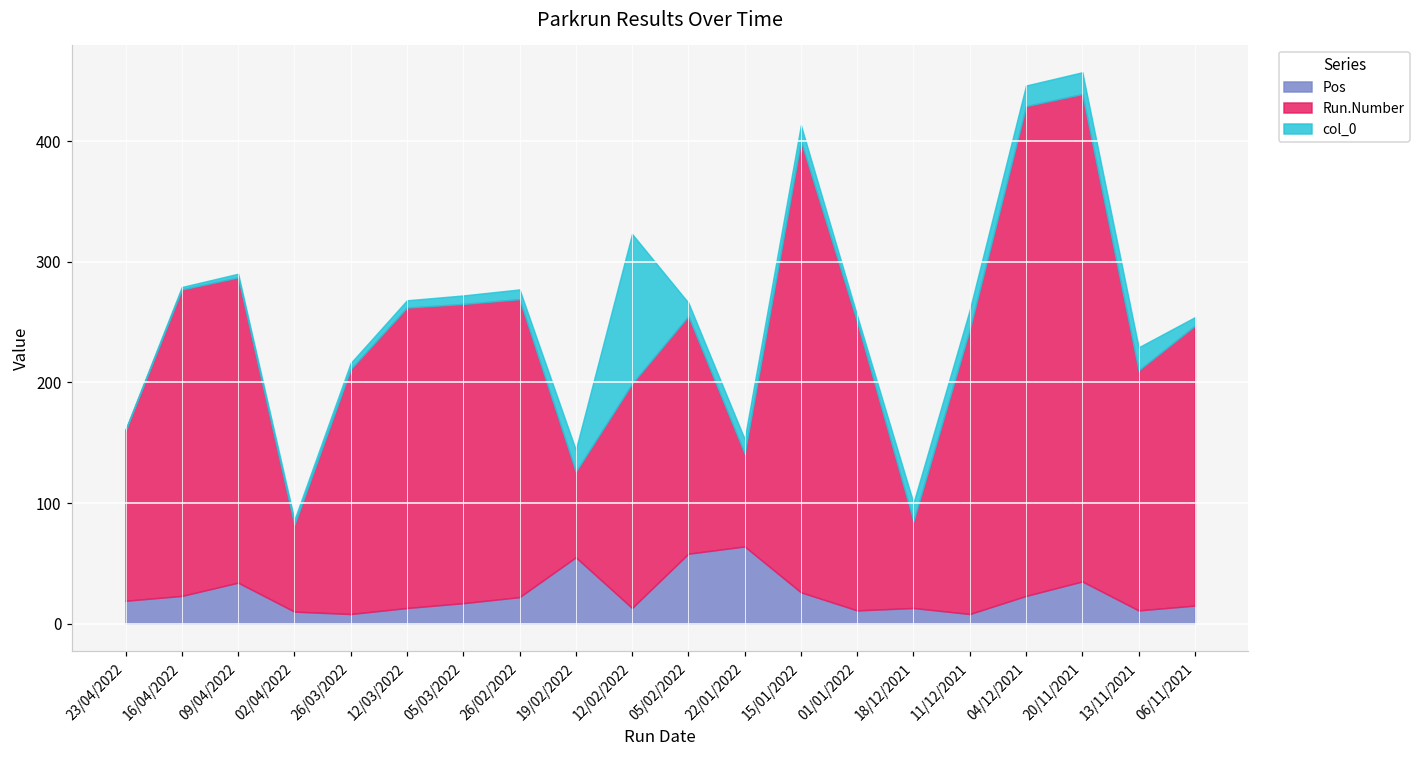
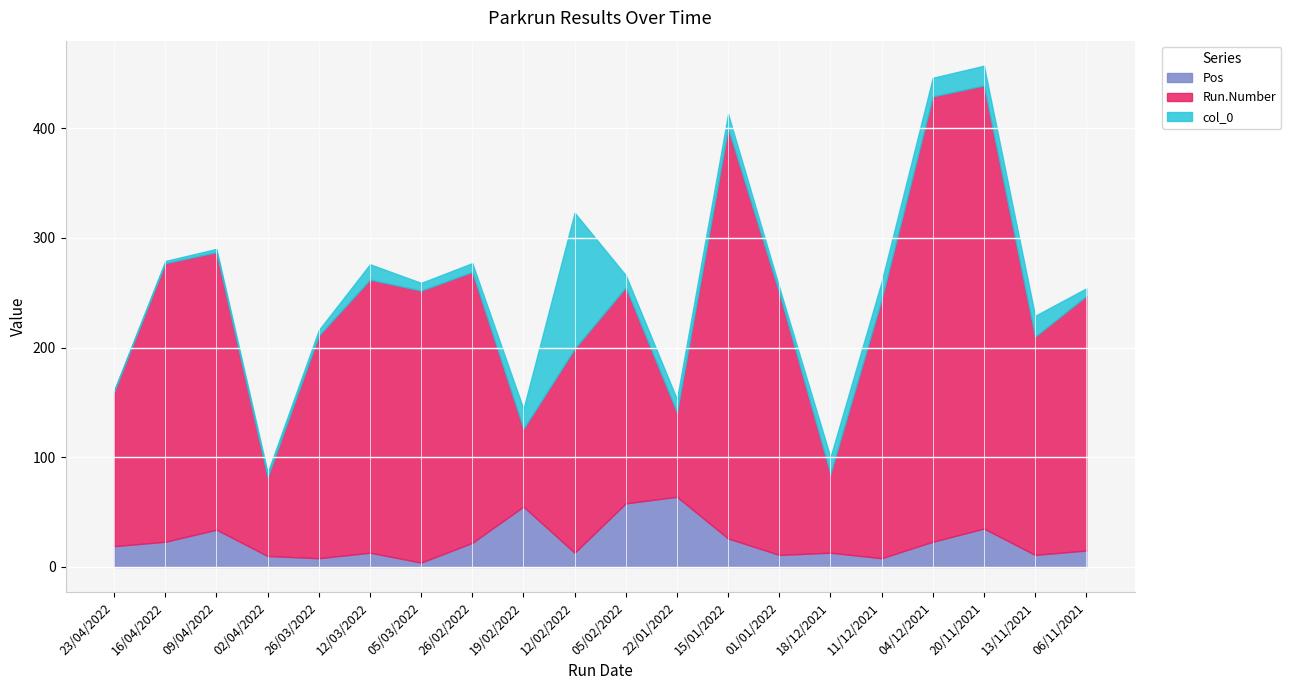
  {
    "Pos": {
      "23/04/2022": 19,
      "16/04/2022": 23,
      "09/04/2022": 34,
      "02/04/2022": 10,
      "26/03/2022": 8,
      "12/03/2022": 13,
-     "05/03/2022": 17,
+     "05/03/2022": 4,
      "26/02/2022": 22,
      "19/02/2022": 55,
      "12/02/2022": 13,
      "05/02/2022": 58,
      "22/01/2022": 64,
      "15/01/2022": 26,
      "01/01/2022": 11,
      "18/12/2021": 13,
      "11/12/2021": 8,
      "04/12/2021": 23,
      "20/11/2021": 35,
      "13/11/2021": 11,
      "06/11/2021": 15
    },
    "Run.Number": {
      "09/04/2022": 253,
      "02/04/2022": 72,
      "26/03/2022": 203,
      "12/03/2022": 249,
      "05/03/2022": 248,
      "26/02/2022": 247,
      "19/02/2022": 71,
      "12/02/2022": 186,
      "05/02/2022": 197,
      "22/01/2022": 77,
      "15/01/2022": 374,
      "01/01/2022": 239,
      "18/12/2021": 72,
      "11/12/2021": 236,
      "04/12/2021": 406,
      "20/11/2021": 404,
      "13/11/2021": 199,
      "06/11/2021": 232
    },
    "col_0": {
      "09/04/2022": 3,
      "02/04/2022": 4,
      "26/03/2022": 5,
-     "12/03/2022": 6,
+     "12/03/2022": 14,
      "05/03/2022": 7,
      "26/02/2022": 8,
      "19/02/2022": 18,
      "12/02/2022": 124,
      "05/02/2022": 11,
      "22/01/2022": 12,
      "15/01/2022": 13,
      "01/01/2022": 5,
      "18/12/2021": 15,
      "11/12/2021": 16,
      "04/12/2021": 17,
      "20/11/2021": 18,
      "13/11/2021": 19,
      "06/11/2021": 7
    }
  }
